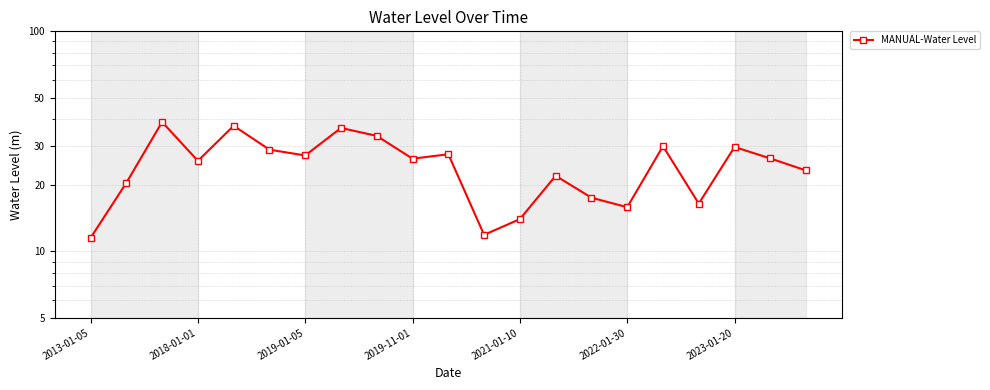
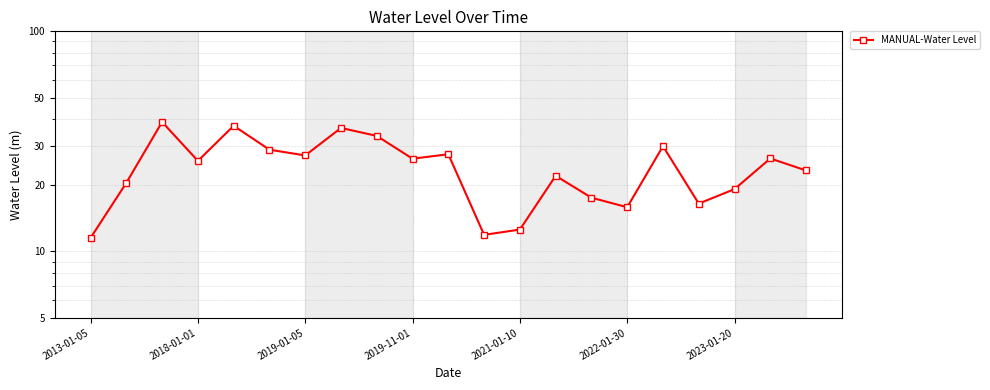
  {
    "2013-01-05": 12,
    "2018-01-01": 26,
    "2019-01-05": 27,
    "2019-11-01": 26,
-   "2021-01-10": 14,
+   "2021-01-10": 13,
    "2022-01-30": 16,
-   "2023-01-20": 30
+   "2023-01-20": 19
  }
